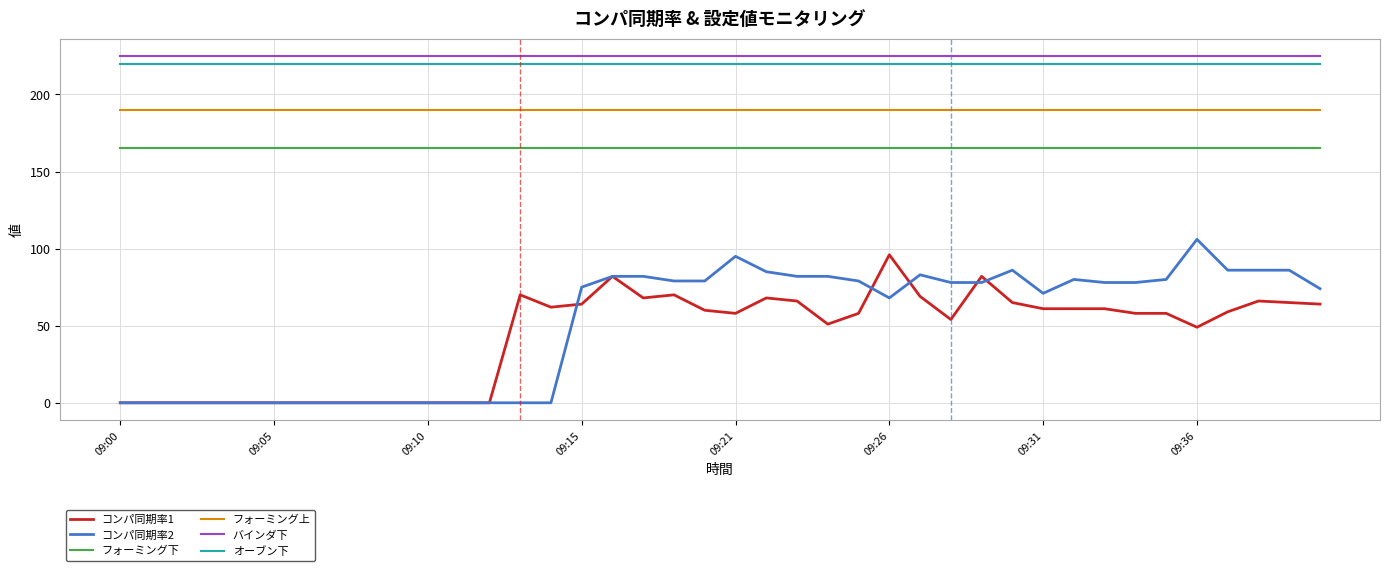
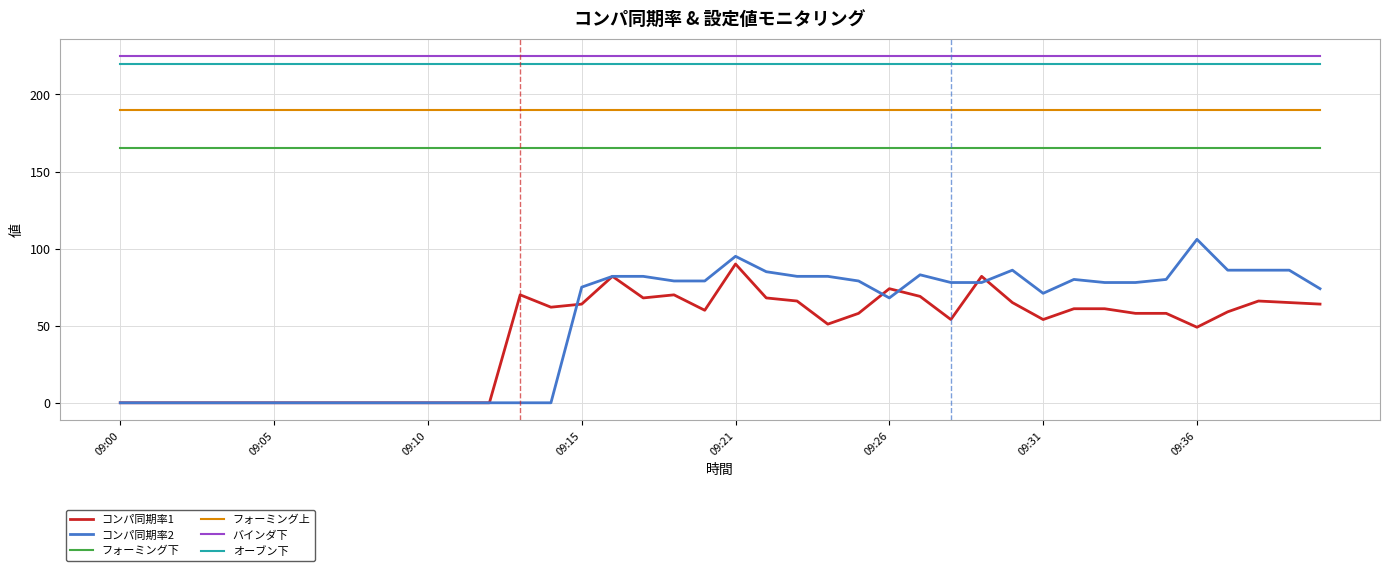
  {
    "コンパ同期率1": {
      "09:15": 64,
-     "09:21": 58,
-     "09:26": 96,
-     "09:31": 61,
+     "09:21": 90,
+     "09:26": 74,
+     "09:31": 54,
      "09:36": 49
    },
    "コンパ同期率2": {
      "09:15": 75,
      "09:21": 95,
      "09:26": 68,
      "09:31": 71,
      "09:36": 106
    },
    "フォーミング下": {
      "09:00": 165,
      "09:05": 165,
      "09:10": 165,
      "09:15": 165,
      "09:21": 165,
      "09:26": 165,
      "09:31": 165,
      "09:36": 165
    },
    "フォーミング上": {
      "09:00": 190,
      "09:05": 190,
      "09:10": 190,
      "09:15": 190,
      "09:21": 190,
      "09:26": 190,
      "09:31": 190,
      "09:36": 190
    },
    "バインダ下": {
      "09:00": 225,
      "09:05": 225,
      "09:10": 225,
      "09:15": 225,
      "09:21": 225,
      "09:26": 225,
      "09:31": 225,
      "09:36": 225
    },
    "オーブン下": {
      "09:00": 220,
      "09:05": 220,
      "09:10": 220,
      "09:15": 220,
      "09:21": 220,
      "09:26": 220,
      "09:31": 220,
      "09:36": 220
    }
  }
